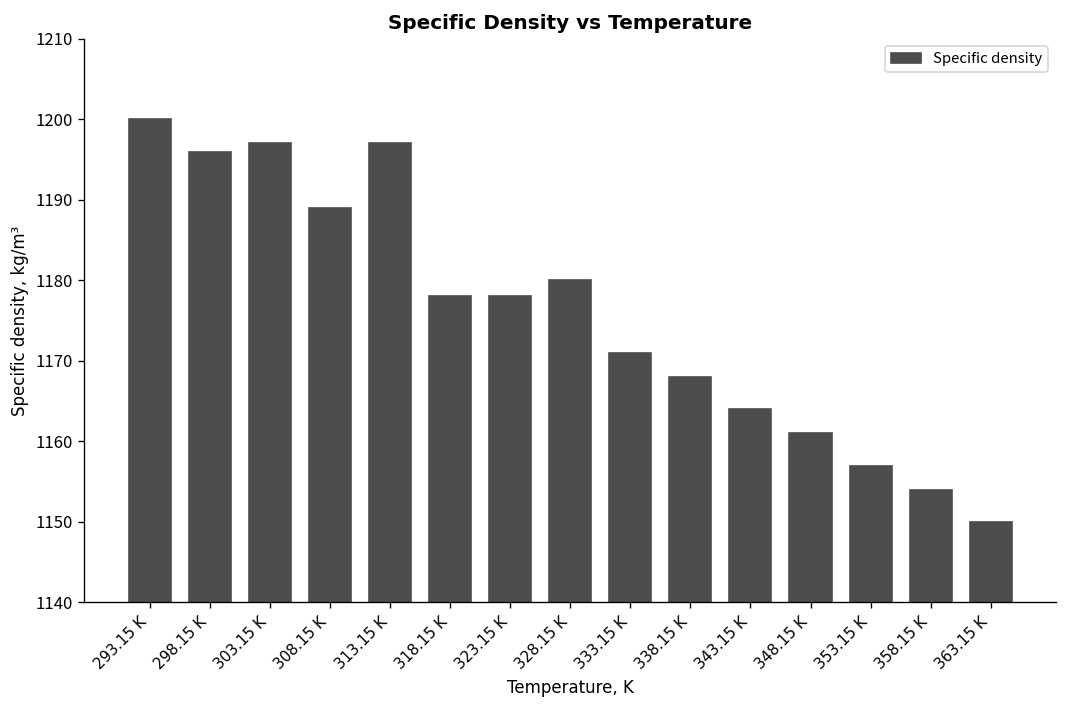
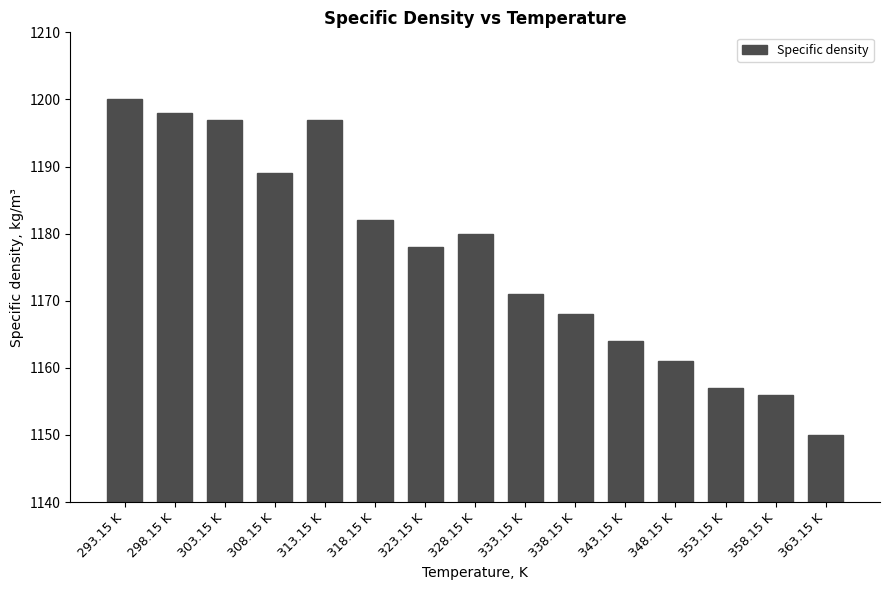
  {
    "293.15 K": 1200,
-   "298.15 K": 1196,
+   "298.15 K": 1198,
    "303.15 K": 1197,
    "308.15 K": 1189,
    "313.15 K": 1197,
-   "318.15 K": 1178,
+   "318.15 K": 1182,
    "323.15 K": 1178,
    "328.15 K": 1180,
    "333.15 K": 1171,
    "338.15 K": 1168,
    "343.15 K": 1164,
    "348.15 K": 1161,
    "353.15 K": 1157,
-   "358.15 K": 1154,
+   "358.15 K": 1156,
    "363.15 K": 1150
  }
